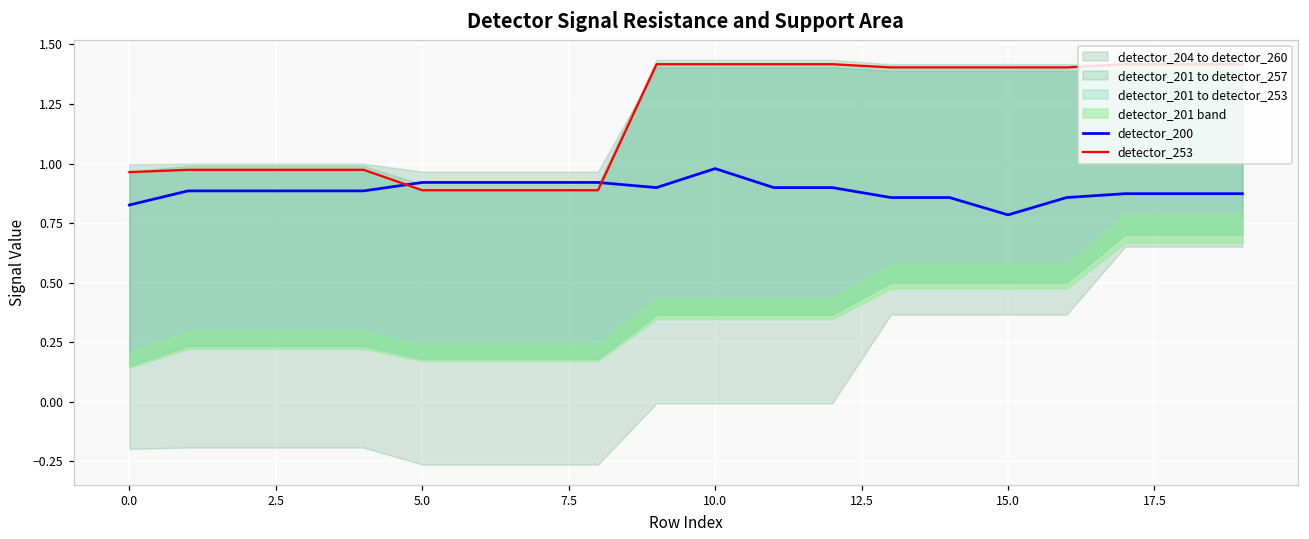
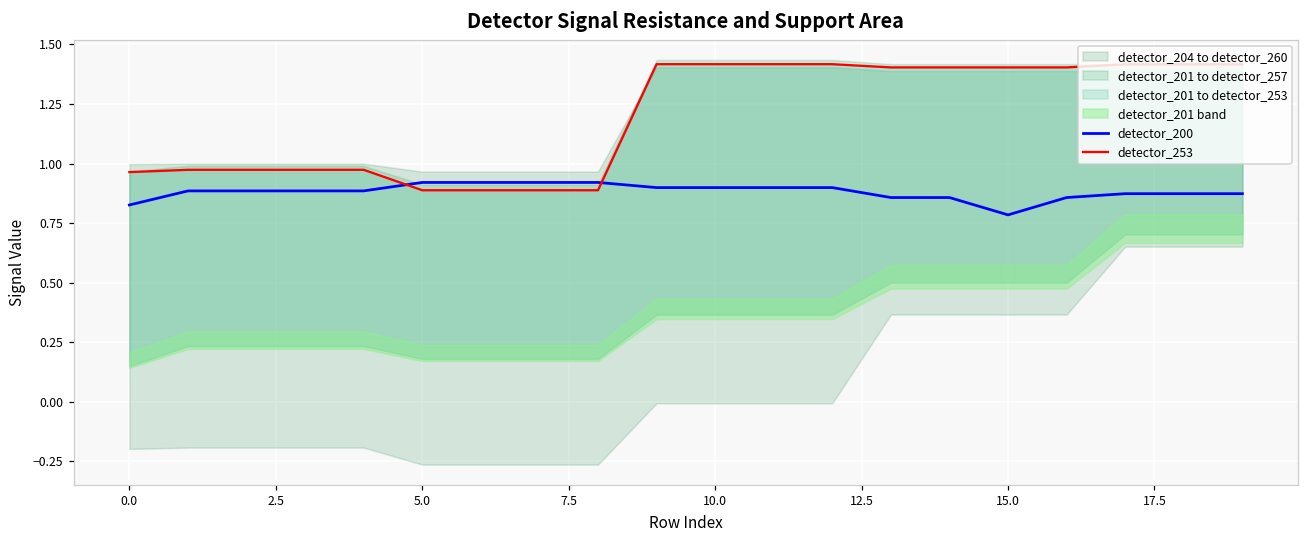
  {
    "detector_200": {
      "0.0": 0.83,
-     "10.0": 0.98,
+     "10.0": 0.90,
      "15.0": 0.78
    }
  }
